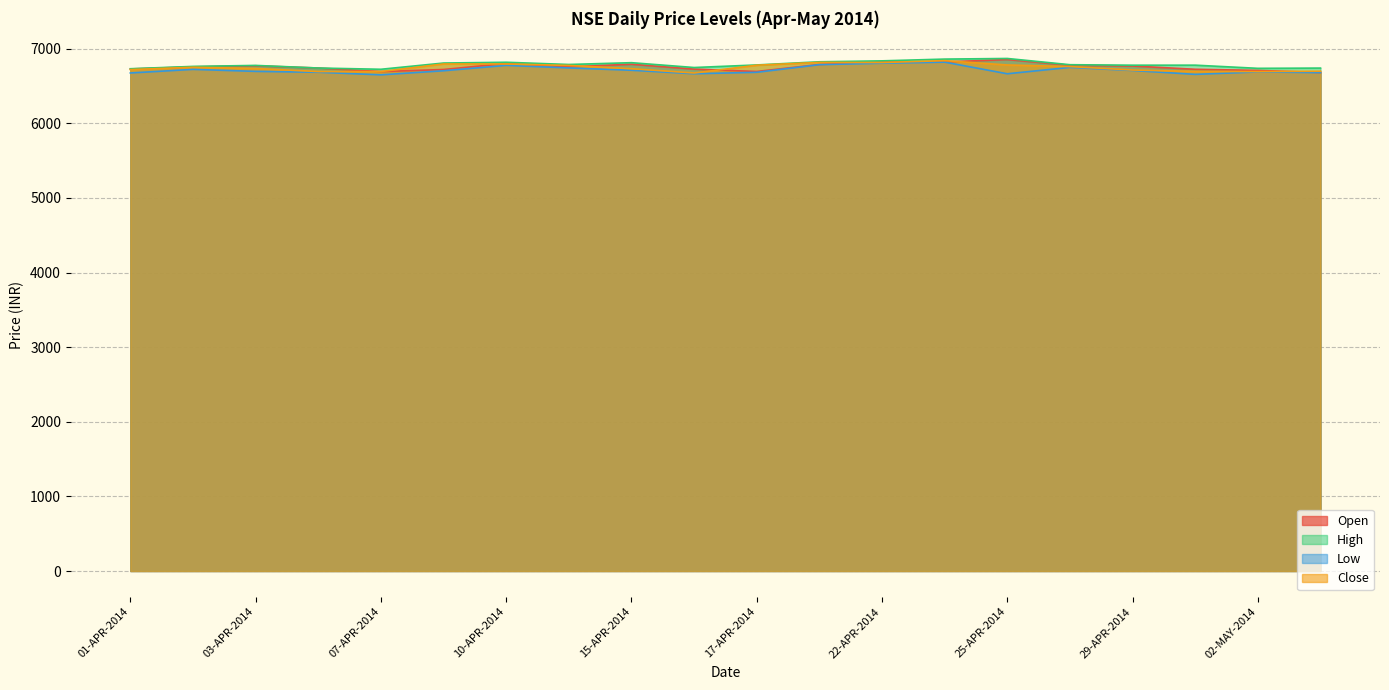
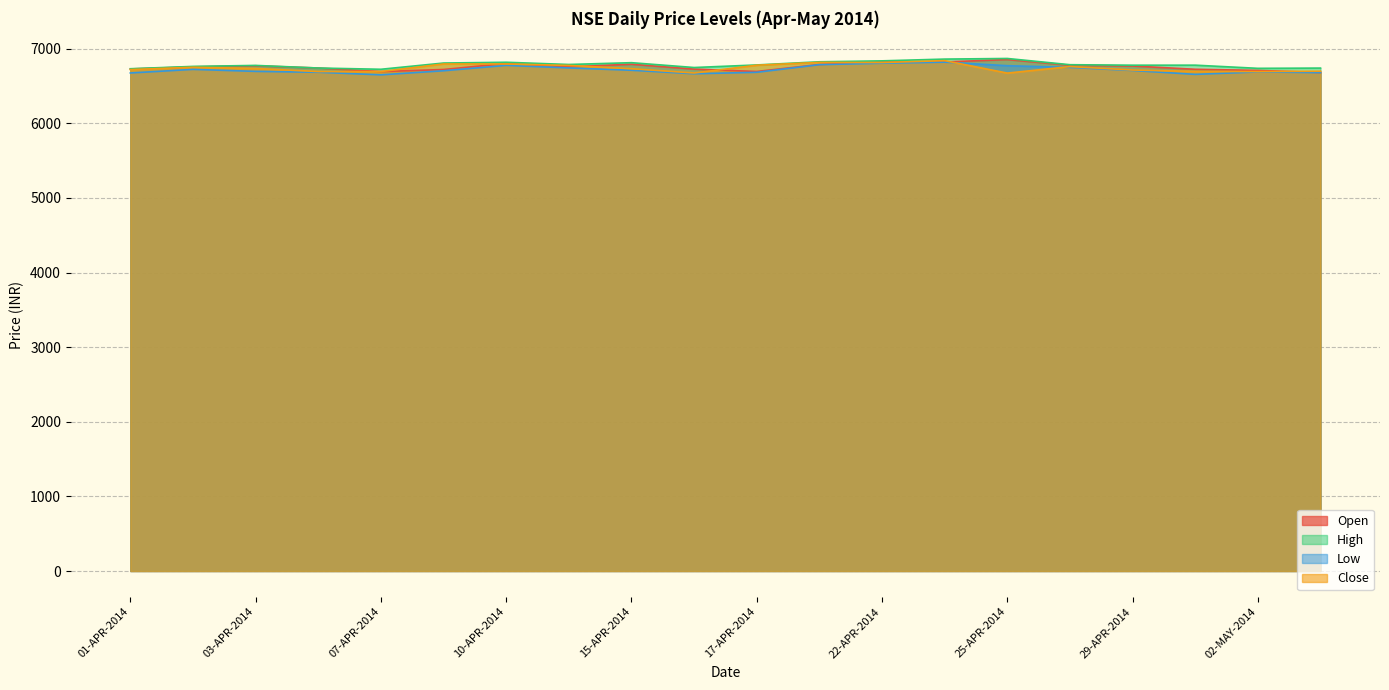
  {
    "Low": {
      "01-APR-2014": 6700,
      "03-APR-2014": 6700,
      "07-APR-2014": 6700,
-     "25-APR-2014": 6700
+     "25-APR-2014": 6800
    },
    "Close": {
      "03-APR-2014": 6700,
-     "25-APR-2014": 6800
+     "25-APR-2014": 6700
    }
  }
